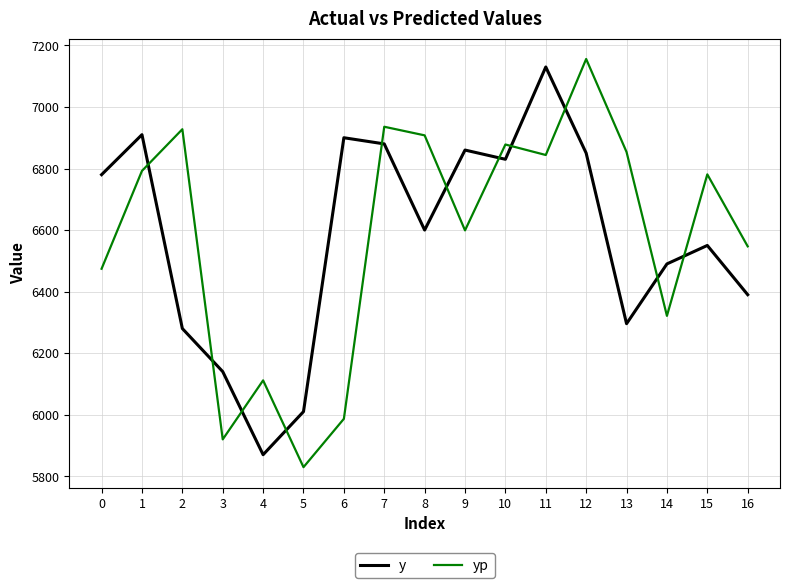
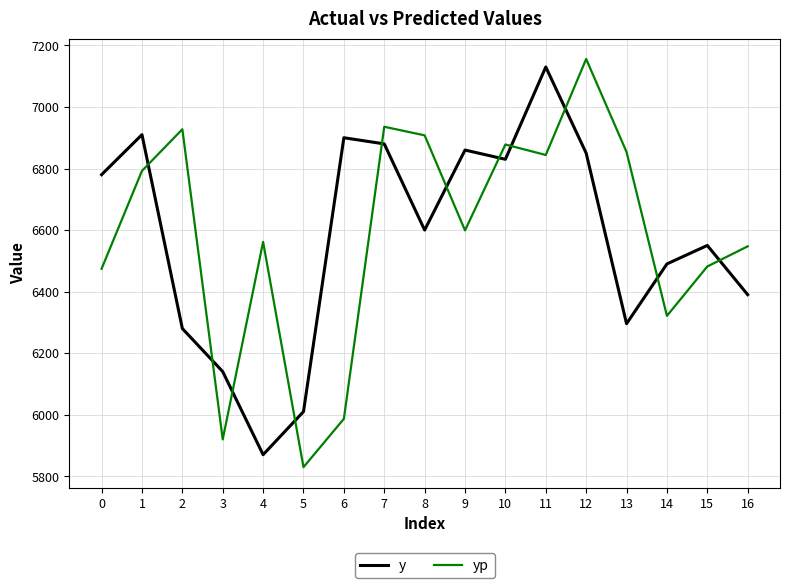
  {
    "y": {
      "0": 6780,
      "1": 6910,
      "2": 6280,
      "3": 6140,
      "4": 5870,
      "5": 6010,
      "6": 6900,
      "7": 6880,
      "8": 6600,
      "9": 6860,
      "10": 6830,
      "11": 7130,
      "12": 6850,
      "13": 6300,
      "14": 6490,
      "15": 6550,
      "16": 6390
    },
    "yp": {
      "0": 6470,
      "1": 6790,
      "2": 6930,
      "3": 5920,
-     "4": 6110,
+     "4": 6560,
      "5": 5830,
      "6": 5990,
      "7": 6940,
      "8": 6910,
      "9": 6600,
      "10": 6880,
      "11": 6840,
      "12": 7160,
      "13": 6850,
      "14": 6320,
-     "15": 6780,
+     "15": 6480,
      "16": 6550
    }
  }
